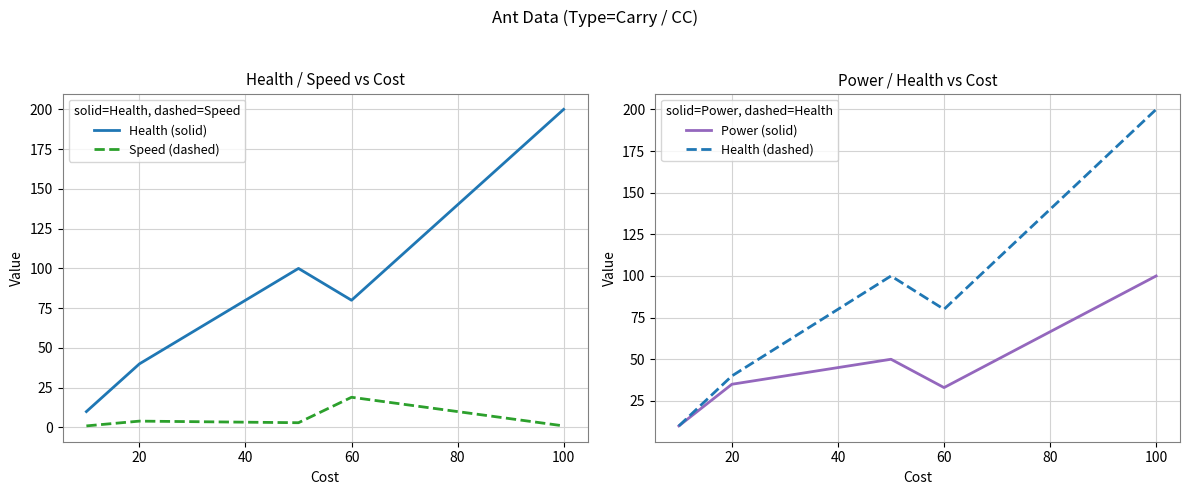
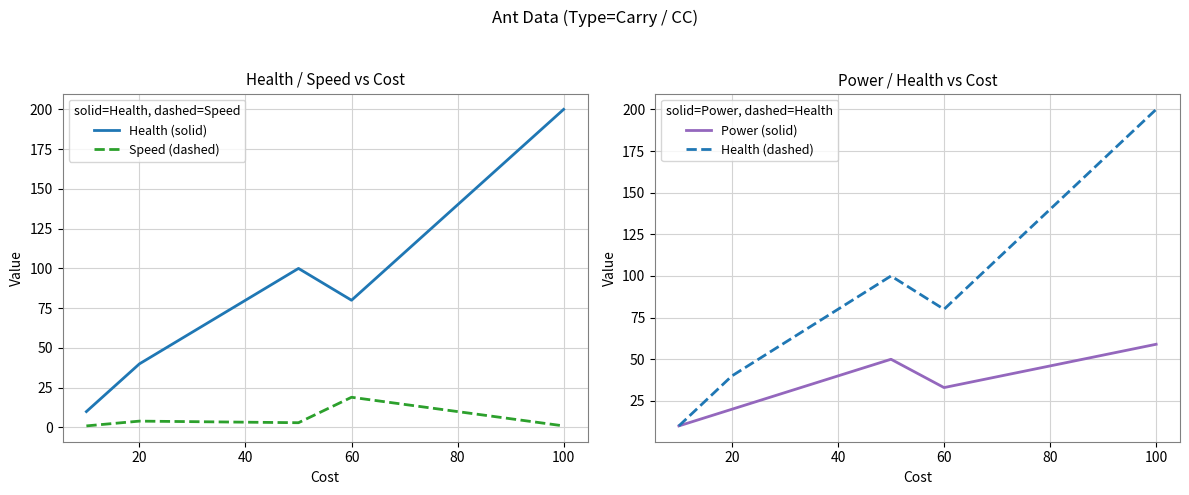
  {
    "Health / Speed vs Cost": {
      "Health (solid)": {
        "20": 40,
        "60": 80,
        "100": 200
      },
      "Speed (dashed)": {
        "20": 4,
        "60": 19,
        "100": 1
      }
    },
    "Power / Health vs Cost": {
      "Power (solid)": {
-       "20": 35,
+       "20": 20,
        "60": 33,
-       "100": 100
+       "100": 59
      },
      "Health (dashed)": {
        "20": 40,
        "60": 80,
        "100": 200
      }
    }
  }
